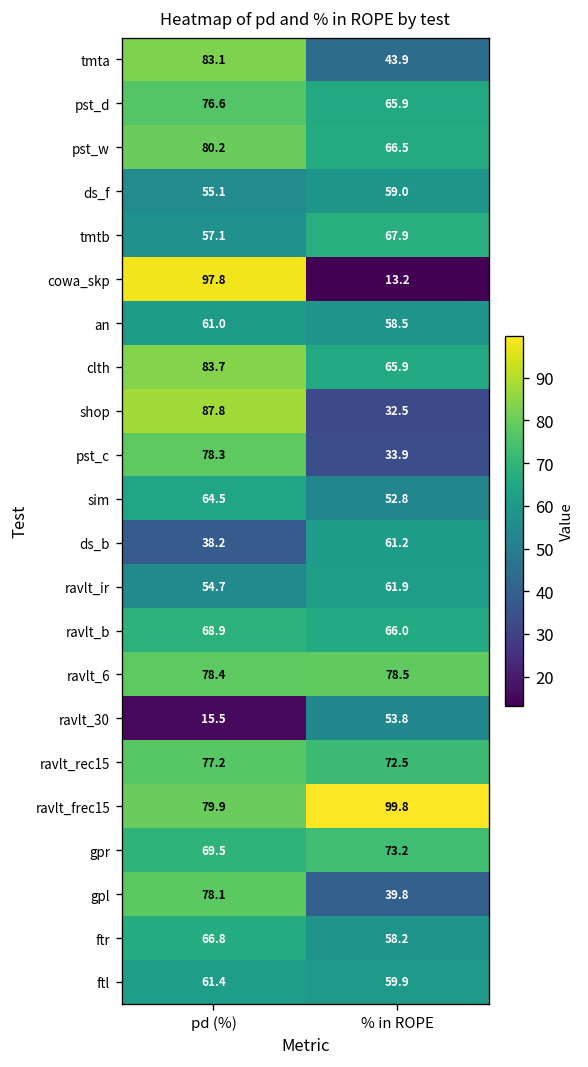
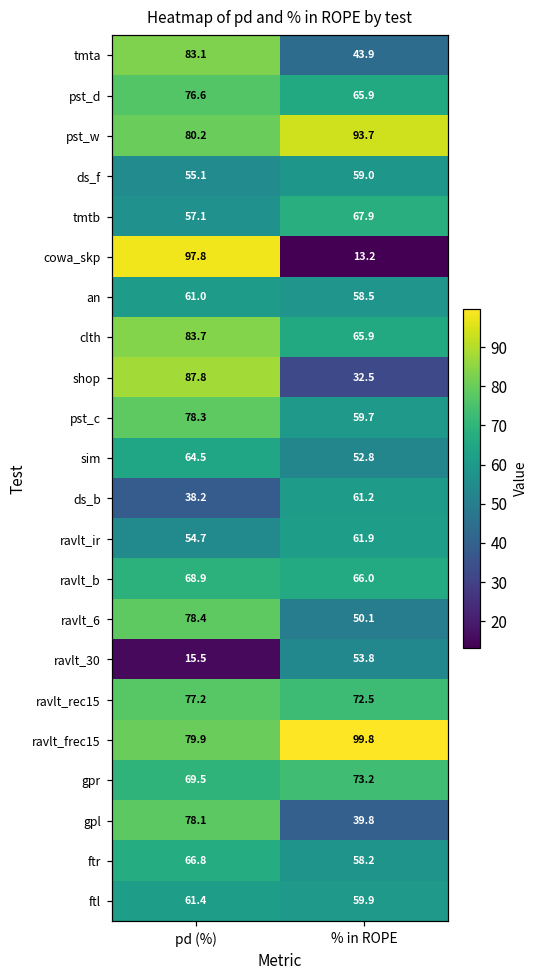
  {
    "tmta": {
      "pd (%)": 83.1,
      "% in ROPE": 43.9
    },
    "pst_d": {
      "pd (%)": 76.6,
      "% in ROPE": 65.9
    },
    "pst_w": {
      "pd (%)": 80.2,
-     "% in ROPE": 66.5
+     "% in ROPE": 93.7
    },
    "ds_f": {
      "pd (%)": 55.1,
      "% in ROPE": 59.0
    },
    "tmtb": {
      "pd (%)": 57.1,
      "% in ROPE": 67.9
    },
    "cowa_skp": {
      "pd (%)": 97.8,
      "% in ROPE": 13.2
    },
    "an": {
      "pd (%)": 61.0,
      "% in ROPE": 58.5
    },
    "clth": {
      "pd (%)": 83.7,
      "% in ROPE": 65.9
    },
    "shop": {
      "pd (%)": 87.8,
      "% in ROPE": 32.5
    },
    "pst_c": {
      "pd (%)": 78.3,
-     "% in ROPE": 33.9
+     "% in ROPE": 59.7
    },
    "sim": {
      "pd (%)": 64.5,
      "% in ROPE": 52.8
    },
    "ds_b": {
      "pd (%)": 38.2,
      "% in ROPE": 61.2
    },
    "ravlt_ir": {
      "pd (%)": 54.7,
      "% in ROPE": 61.9
    },
    "ravlt_b": {
      "pd (%)": 68.9,
      "% in ROPE": 66.0
    },
    "ravlt_6": {
      "pd (%)": 78.4,
-     "% in ROPE": 78.5
+     "% in ROPE": 50.1
    },
    "ravlt_30": {
      "pd (%)": 15.5,
      "% in ROPE": 53.8
    },
    "ravlt_rec15": {
      "pd (%)": 77.2,
      "% in ROPE": 72.5
    },
    "ravlt_frec15": {
      "pd (%)": 79.9,
      "% in ROPE": 99.8
    },
    "gpr": {
      "pd (%)": 69.5,
      "% in ROPE": 73.2
    },
    "gpl": {
      "pd (%)": 78.1,
      "% in ROPE": 39.8
    },
    "ftr": {
      "pd (%)": 66.8,
      "% in ROPE": 58.2
    },
    "ftl": {
      "pd (%)": 61.4,
      "% in ROPE": 59.9
    }
  }
